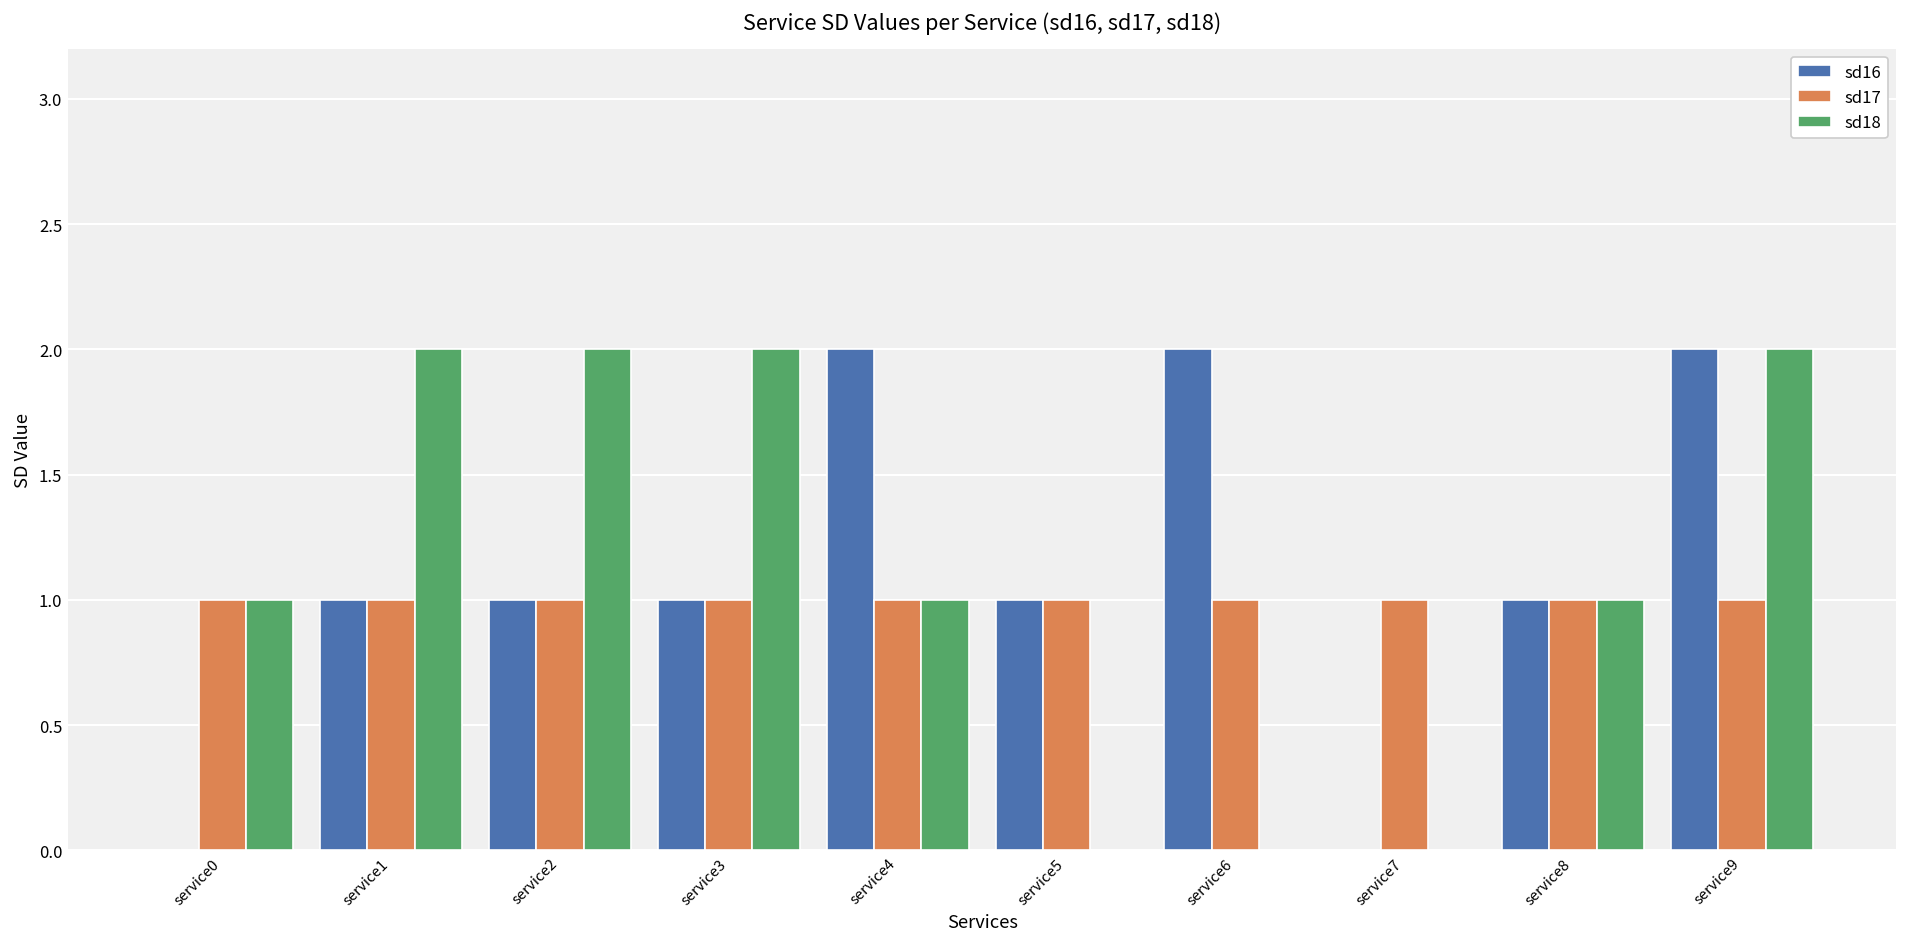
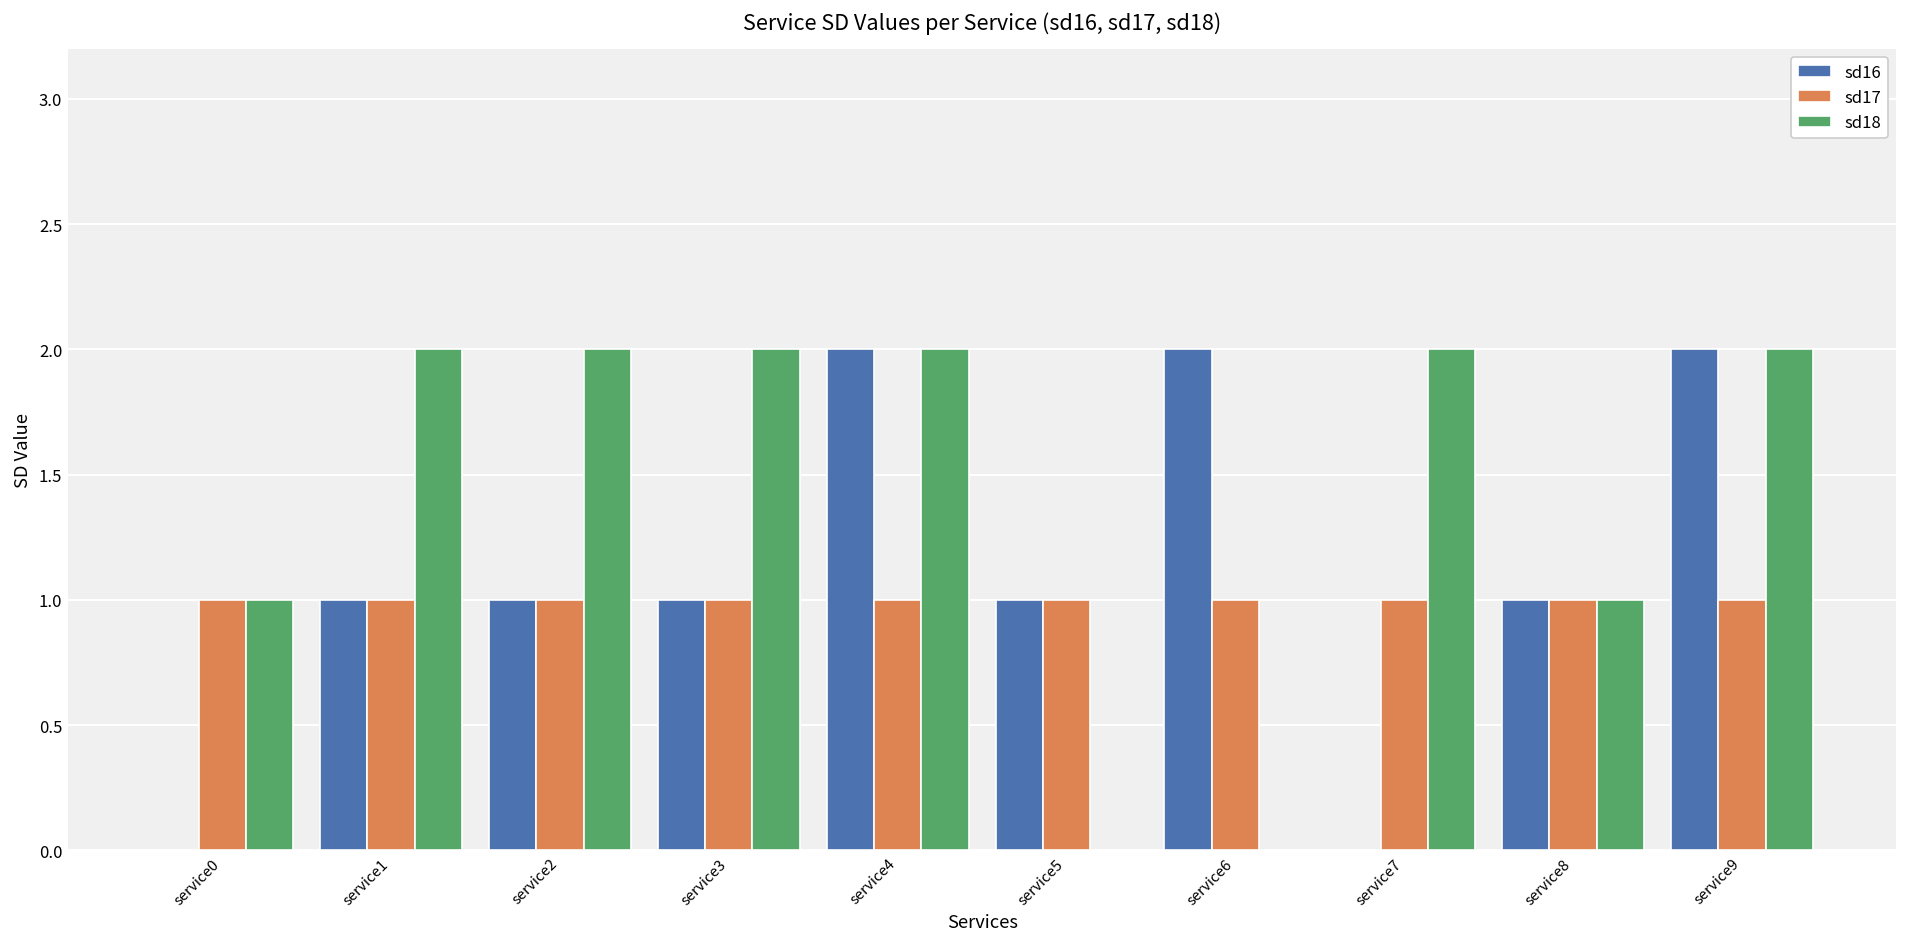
  {
    "sd16": {
      "service0": 0,
      "service1": 1,
      "service2": 1,
      "service3": 1,
      "service4": 2,
      "service5": 1,
      "service6": 2,
      "service7": 0,
      "service8": 1,
      "service9": 2
    },
    "sd17": {
      "service0": 1,
      "service1": 1,
      "service2": 1,
      "service3": 1,
      "service4": 1,
      "service5": 1,
      "service6": 1,
      "service7": 1,
      "service8": 1,
      "service9": 1
    },
    "sd18": {
      "service0": 1,
      "service1": 2,
      "service2": 2,
      "service3": 2,
-     "service4": 1,
+     "service4": 2,
      "service5": 0,
      "service6": 0,
-     "service7": 0,
+     "service7": 2,
      "service8": 1,
      "service9": 2
    }
  }
